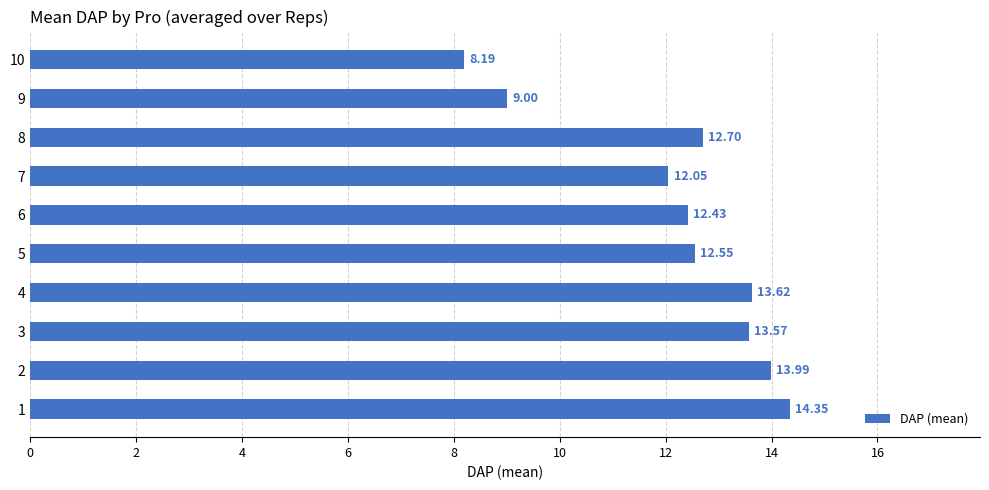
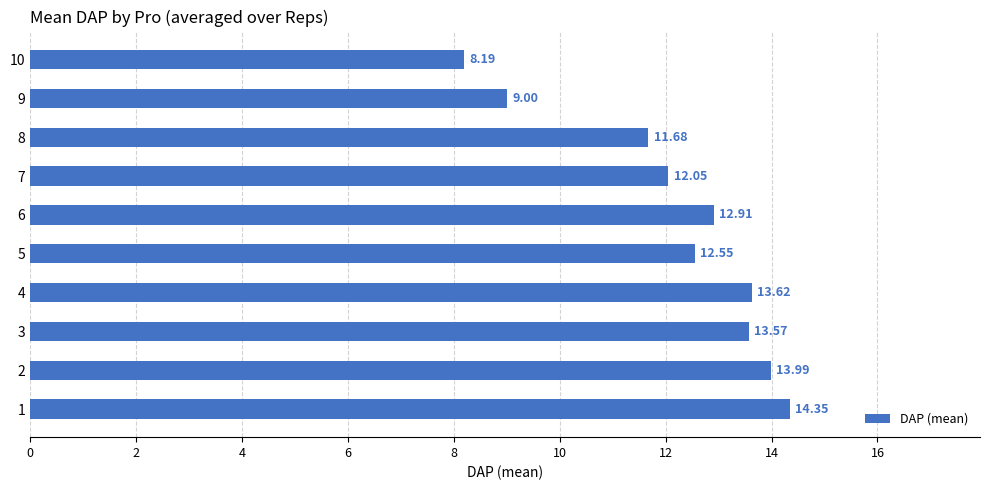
  {
    "10": 8.19,
    "9": 9.00,
-   "8": 12.70,
+   "8": 11.68,
    "7": 12.05,
-   "6": 12.43,
+   "6": 12.91,
    "5": 12.55,
    "4": 13.62,
    "3": 13.57,
    "2": 13.99,
    "1": 14.35
  }
